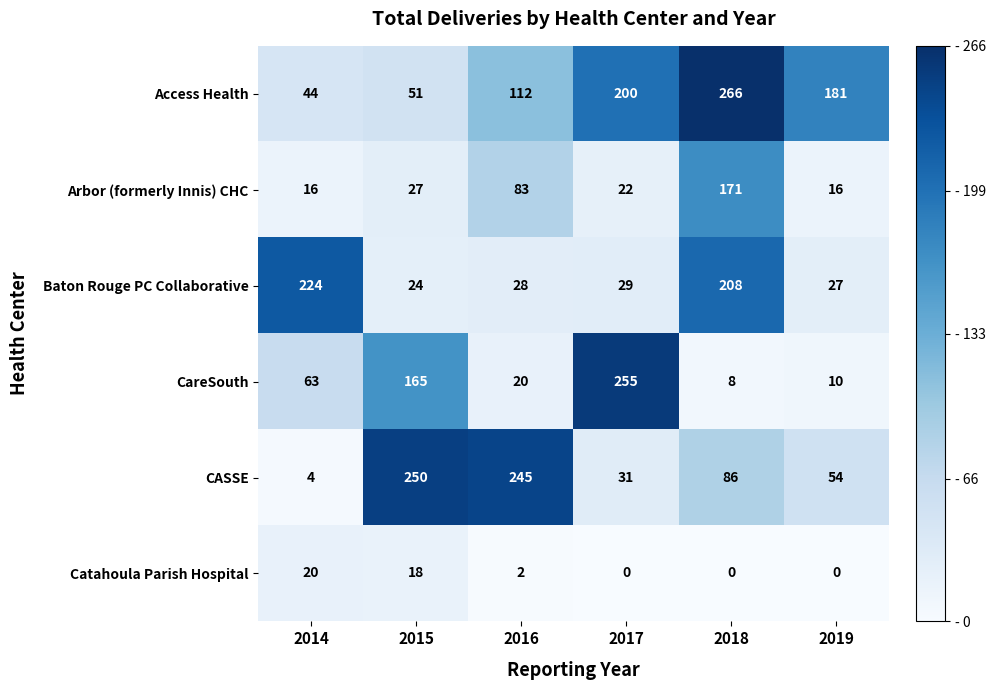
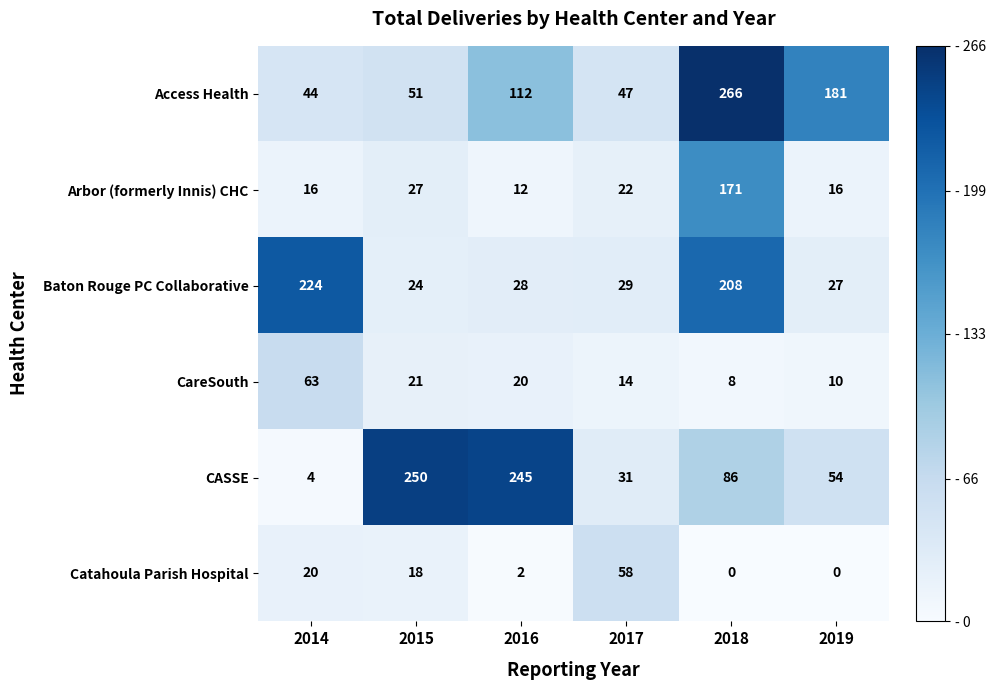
  {
    "Access Health": {
      "2014": 44,
      "2015": 51,
      "2016": 112,
-     "2017": 200,
+     "2017": 47,
      "2018": 266,
      "2019": 181
    },
    "Arbor (formerly Innis) CHC": {
      "2014": 16,
      "2015": 27,
-     "2016": 83,
+     "2016": 12,
      "2017": 22,
      "2018": 171,
      "2019": 16
    },
    "Baton Rouge PC Collaborative": {
      "2014": 224,
      "2015": 24,
      "2016": 28,
      "2017": 29,
      "2018": 208,
      "2019": 27
    },
    "CareSouth": {
      "2014": 63,
-     "2015": 165,
+     "2015": 21,
      "2016": 20,
-     "2017": 255,
+     "2017": 14,
      "2018": 8,
      "2019": 10
    },
    "CASSE": {
      "2014": 4,
      "2015": 250,
      "2016": 245,
      "2017": 31,
      "2018": 86,
      "2019": 54
    },
    "Catahoula Parish Hospital": {
      "2014": 20,
      "2015": 18,
      "2016": 2,
-     "2017": 0,
+     "2017": 58,
      "2018": 0,
      "2019": 0
    }
  }
